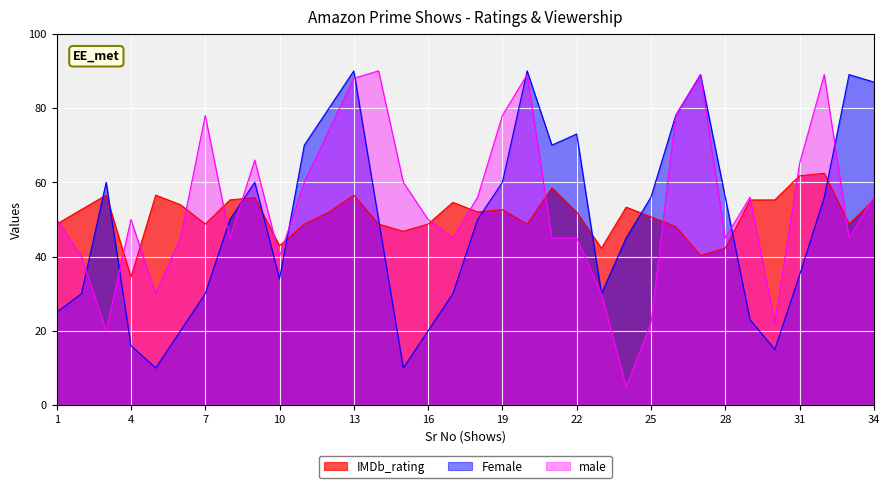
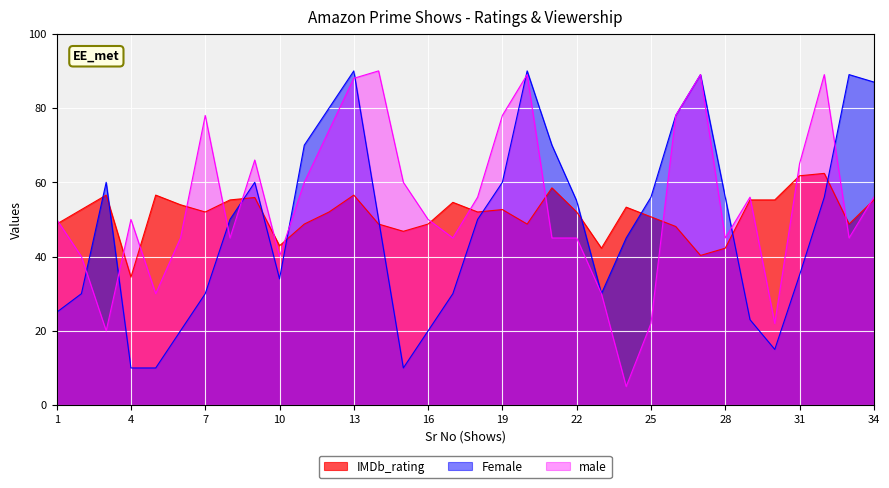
  {
    "IMDb_rating": {
      "1": 49,
      "4": 34,
-     "7": 49,
+     "7": 52,
      "10": 43,
      "13": 57,
      "16": 49,
      "19": 53,
      "22": 52,
      "25": 51,
      "28": 42,
      "31": 62,
      "34": 55
    },
    "Female": {
      "1": 25,
-     "4": 16,
+     "4": 10,
      "7": 30,
      "10": 34,
      "13": 90,
      "16": 20,
      "19": 60,
-     "22": 73,
+     "22": 55,
      "25": 56,
      "28": 56,
      "31": 35,
      "34": 87
    },
    "male": {
      "1": 50,
      "4": 50,
      "7": 78,
      "10": 40,
      "13": 88,
      "16": 50,
      "19": 78,
      "22": 45,
      "25": 22,
      "28": 45,
      "31": 65,
      "34": 56
    }
  }
